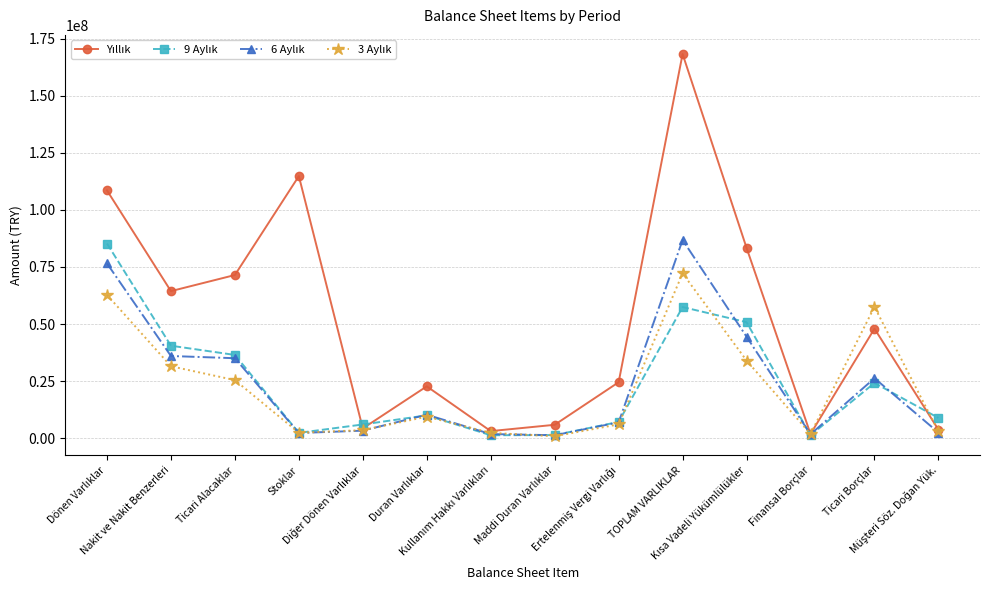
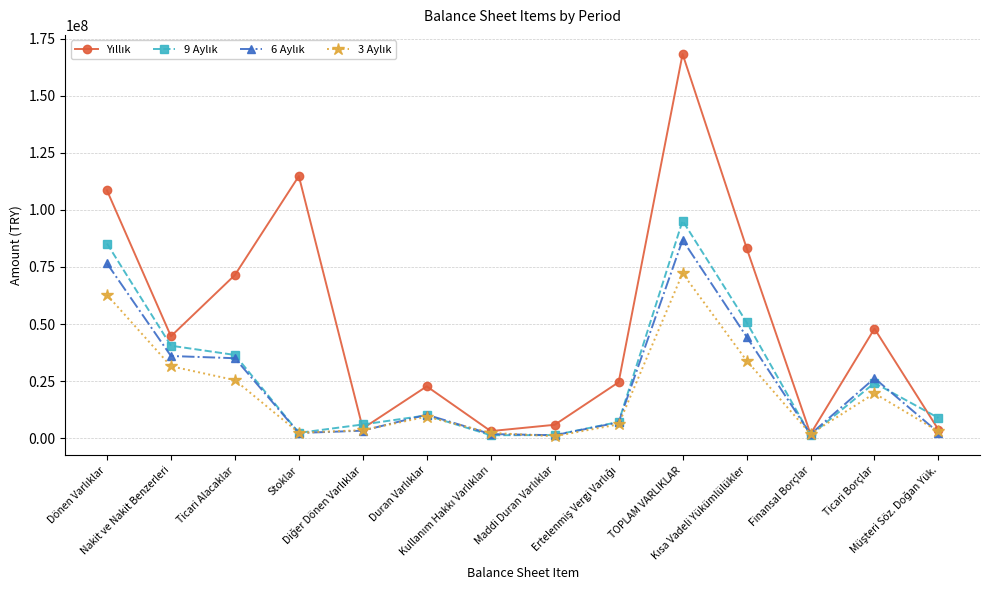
  {
    "Yıllık": {
      "Dönen Varlıklar": 109000000,
-     "Nakit ve Nakit Benzerleri": 64000000,
+     "Nakit ve Nakit Benzerleri": 45000000,
      "Ticari Alacaklar": 71000000,
      "Stoklar": 115000000,
      "Duran Varlıklar": 23000000,
      "Maddi Duran Varlıklar": 6000000,
      "Ertelenmiş Vergi Varlığı": 25000000,
      "TOPLAM VARLIKLAR": 168000000,
      "Kısa Vadeli Yükümlülükler": 83000000,
      "Ticari Borçlar": 48000000
    },
    "9 Aylık": {
      "Dönen Varlıklar": 85000000,
      "Nakit ve Nakit Benzerleri": 40000000,
      "Ticari Alacaklar": 36000000,
      "Diğer Dönen Varlıklar": 6000000,
-     "TOPLAM VARLIKLAR": 57000000,
+     "TOPLAM VARLIKLAR": 95000000,
      "Kısa Vadeli Yükümlülükler": 51000000,
      "Ticari Borçlar": 24000000,
      "Müşteri Söz. Doğan Yük.": 9000000
    },
    "6 Aylık": {
      "Dönen Varlıklar": 77000000,
      "Nakit ve Nakit Benzerleri": 36000000,
      "Ticari Alacaklar": 35000000,
      "TOPLAM VARLIKLAR": 87000000,
      "Kısa Vadeli Yükümlülükler": 44000000,
      "Ticari Borçlar": 26000000
    },
    "3 Aylık": {
      "Dönen Varlıklar": 63000000,
      "Nakit ve Nakit Benzerleri": 32000000,
      "Ticari Alacaklar": 25000000,
      "TOPLAM VARLIKLAR": 72000000,
      "Kısa Vadeli Yükümlülükler": 34000000,
-     "Ticari Borçlar": 58000000
+     "Ticari Borçlar": 20000000
    }
  }
